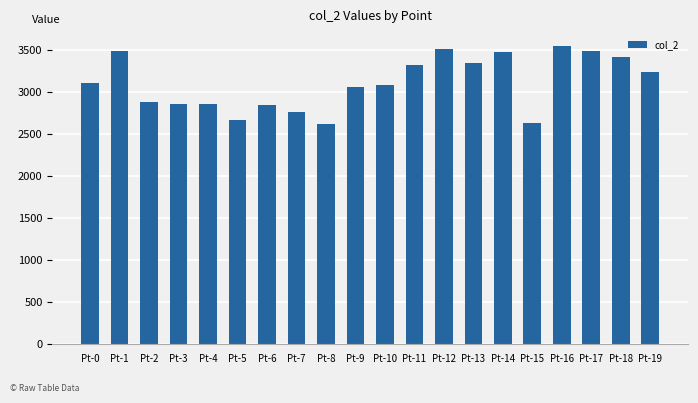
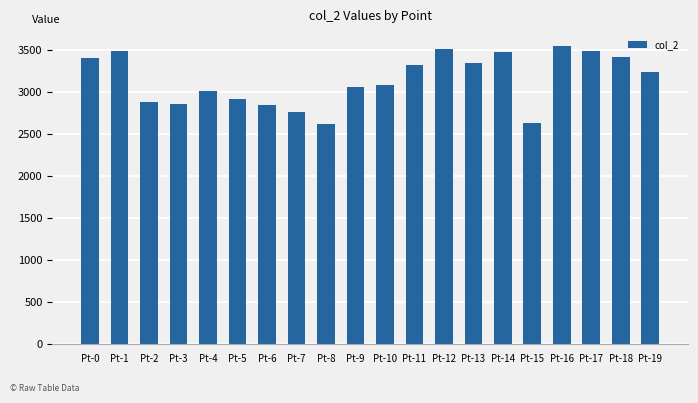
  {
-   "Pt-0": 3100,
+   "Pt-0": 3400,
    "Pt-1": 3500,
    "Pt-2": 2900,
    "Pt-3": 2900,
-   "Pt-4": 2900,
-   "Pt-5": 2700,
+   "Pt-4": 3000,
+   "Pt-5": 2900,
    "Pt-6": 2900,
    "Pt-7": 2800,
    "Pt-8": 2600,
    "Pt-9": 3100,
    "Pt-10": 3100,
    "Pt-11": 3300,
    "Pt-12": 3500,
    "Pt-13": 3300,
    "Pt-14": 3500,
    "Pt-15": 2600,
    "Pt-16": 3500,
    "Pt-17": 3500,
    "Pt-18": 3400,
    "Pt-19": 3200
  }
